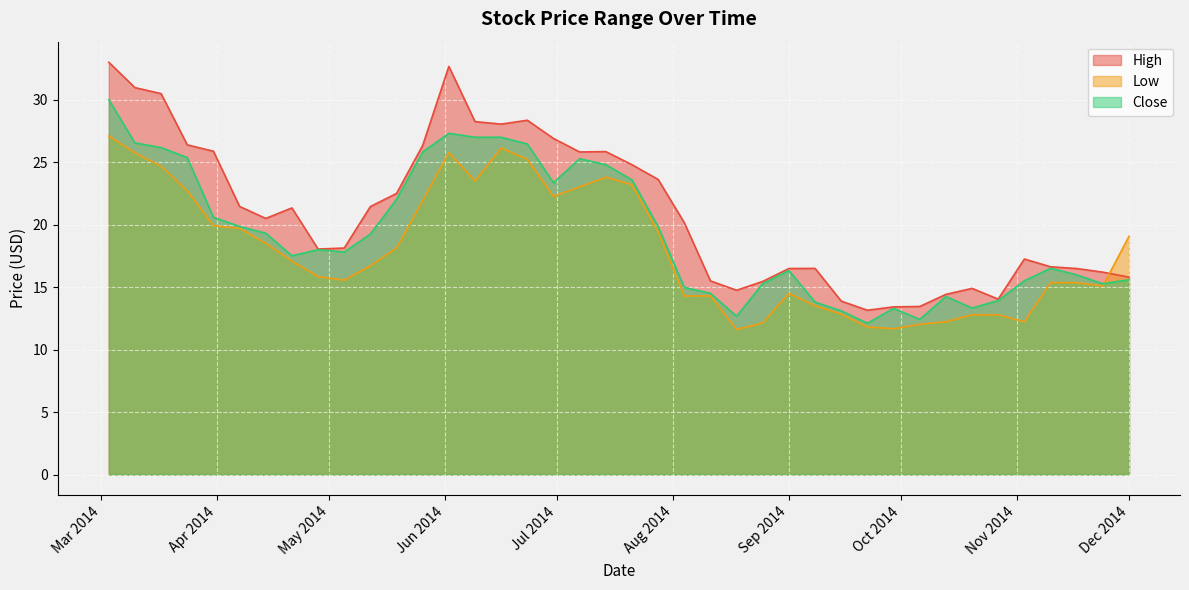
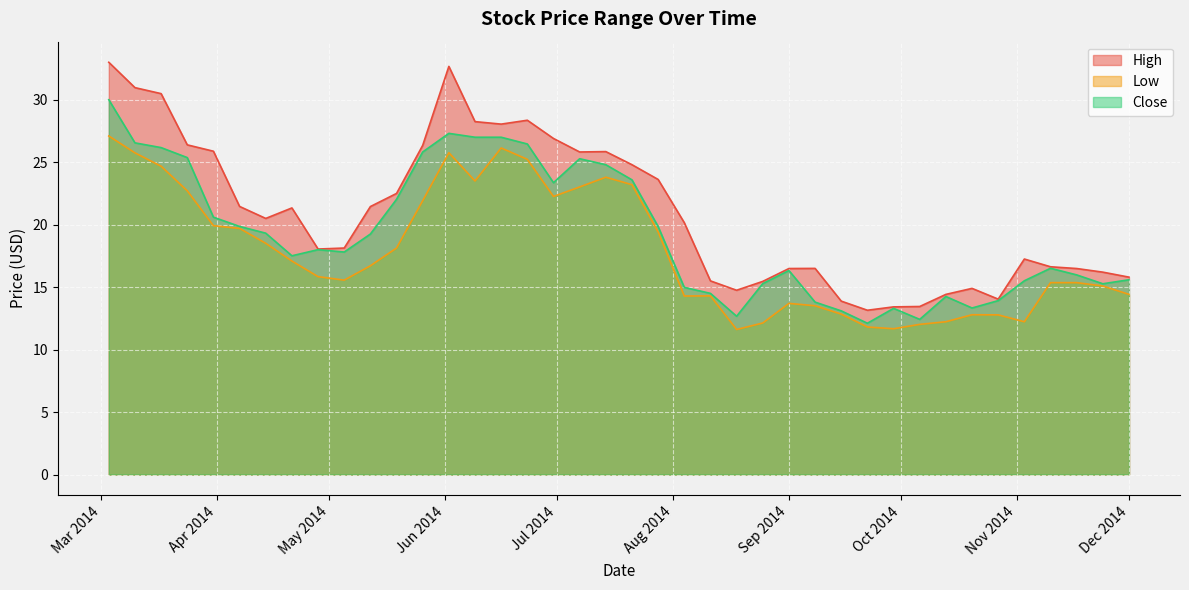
  {
    "High": {
      "Dec 2014": 15.8
    },
    "Low": {
-     "Sep 2014": 14.5,
-     "Dec 2014": 19.1
+     "Sep 2014": 13.7,
+     "Dec 2014": 14.4
    },
    "Close": {
      "Dec 2014": 15.6
    }
  }
